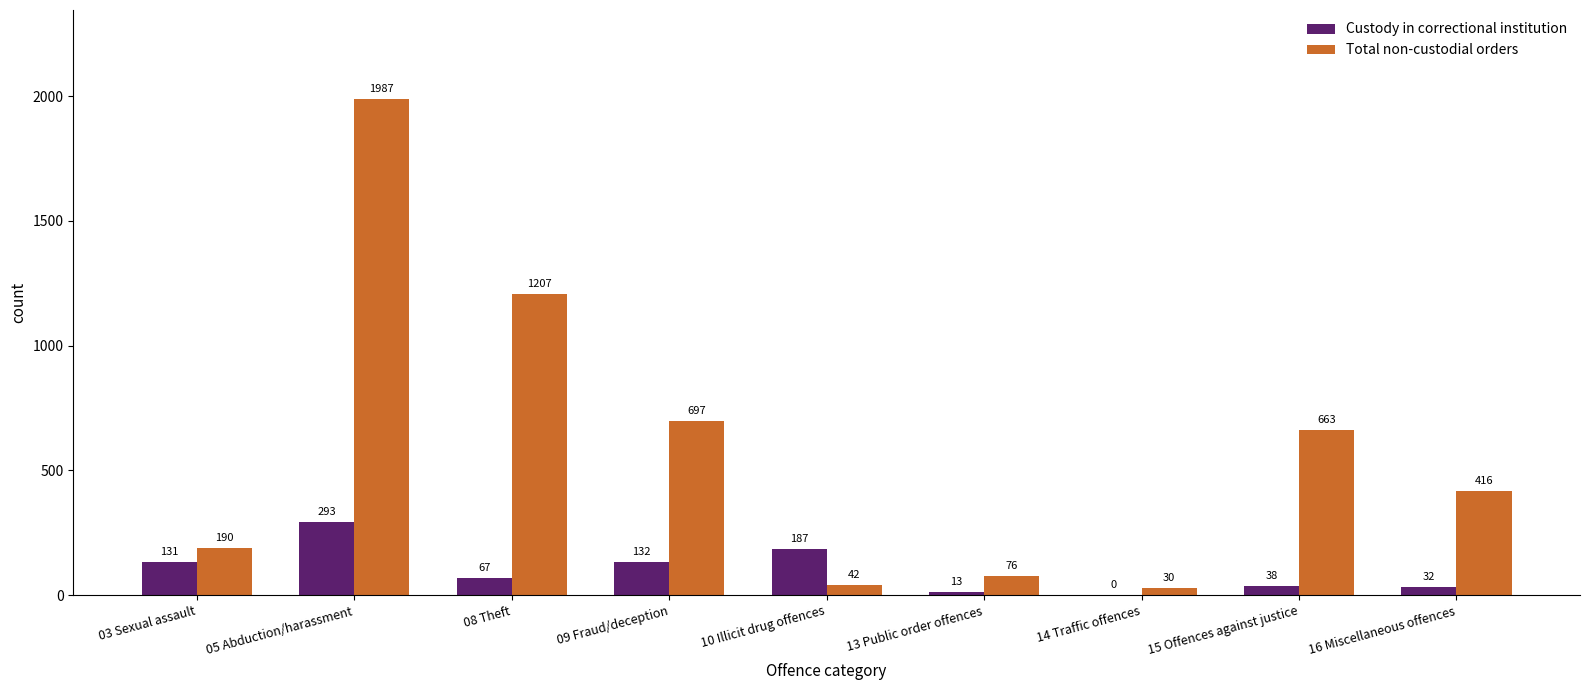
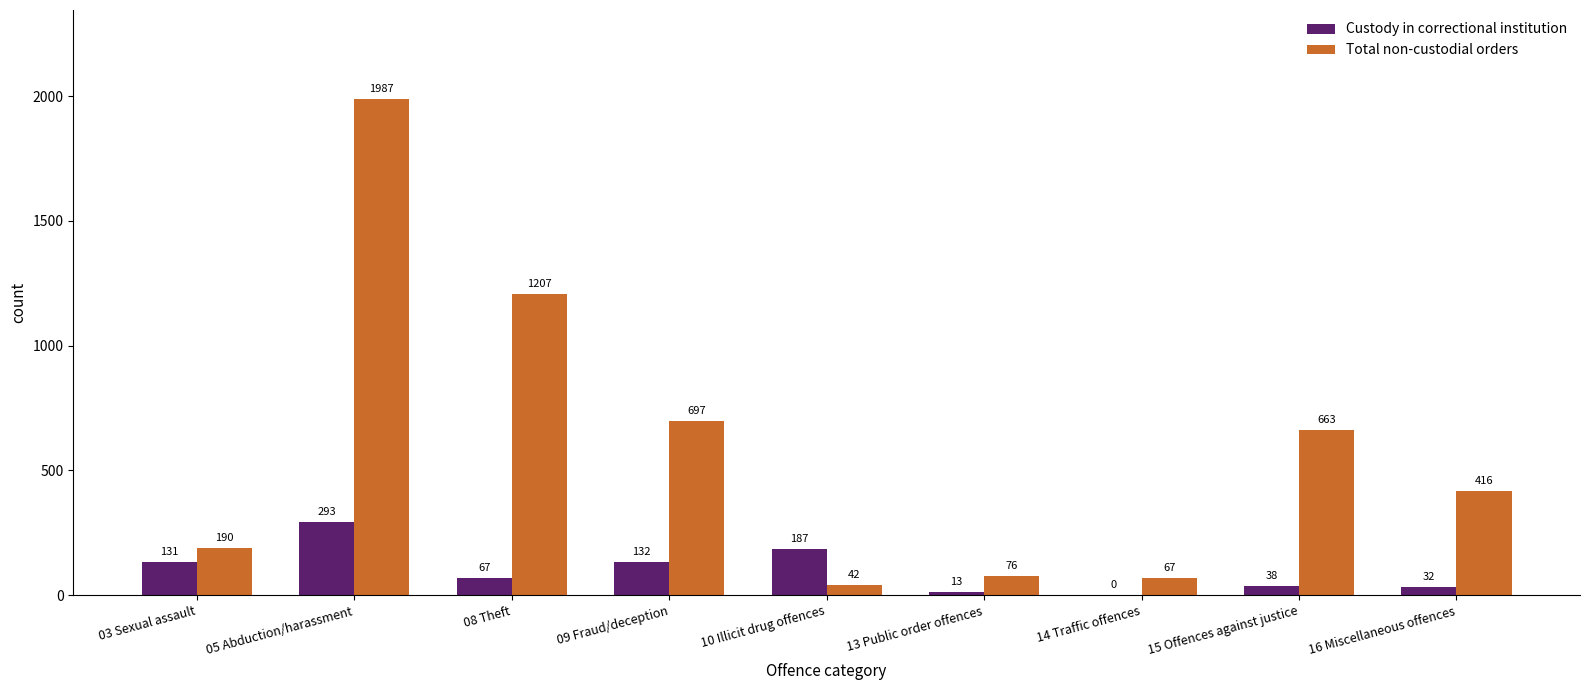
  {
    "Custody in correctional institution": {
      "03 Sexual assault": 131,
      "05 Abduction/harassment": 293,
      "08 Theft": 67,
      "09 Fraud/deception": 132,
      "10 Illicit drug offences": 187,
      "13 Public order offences": 13,
      "14 Traffic offences": 0,
      "15 Offences against justice": 38,
      "16 Miscellaneous offences": 32
    },
    "Total non-custodial orders": {
      "03 Sexual assault": 190,
      "05 Abduction/harassment": 1987,
      "08 Theft": 1207,
      "09 Fraud/deception": 697,
      "10 Illicit drug offences": 42,
      "13 Public order offences": 76,
-     "14 Traffic offences": 30,
+     "14 Traffic offences": 67,
      "15 Offences against justice": 663,
      "16 Miscellaneous offences": 416
    }
  }
